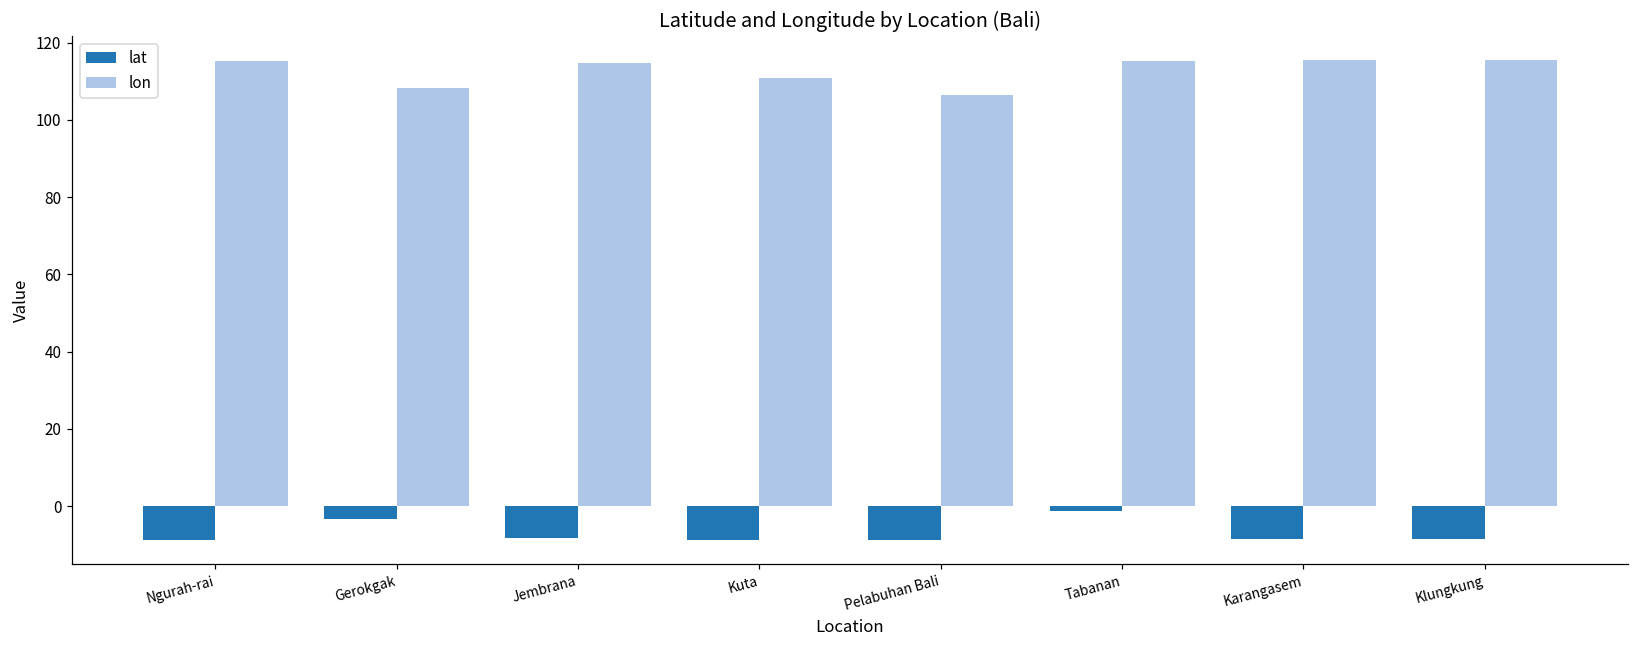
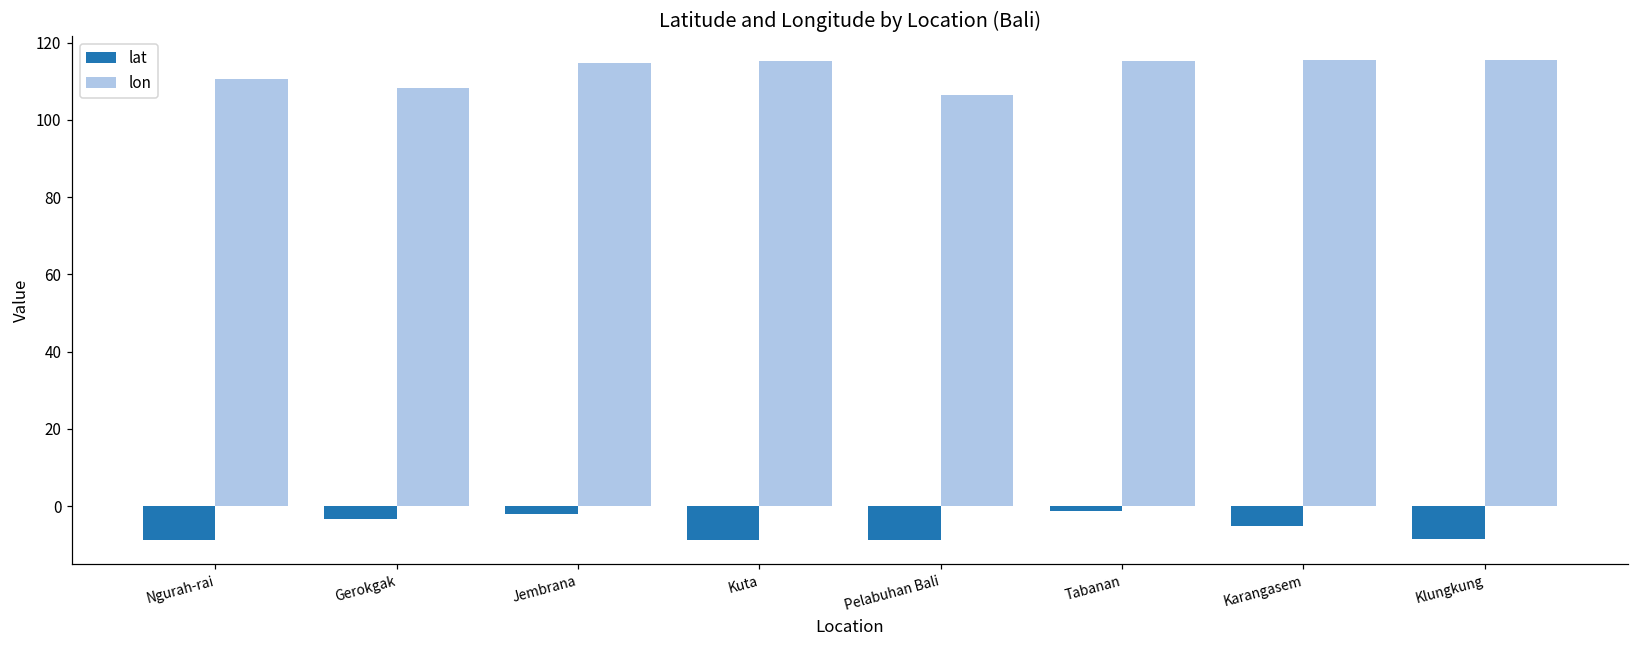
  {
    "lat": {
      "Ngurah-rai": -9,
      "Gerokgak": -3,
-     "Jembrana": -8,
+     "Jembrana": -2,
      "Kuta": -9,
      "Pelabuhan Bali": -9,
      "Tabanan": -1,
-     "Karangasem": -8,
+     "Karangasem": -5,
      "Klungkung": -9
    },
    "lon": {
-     "Ngurah-rai": 115,
+     "Ngurah-rai": 111,
      "Gerokgak": 108,
      "Jembrana": 115,
-     "Kuta": 111,
+     "Kuta": 115,
      "Pelabuhan Bali": 106,
      "Tabanan": 115,
      "Karangasem": 115,
      "Klungkung": 115
    }
  }
